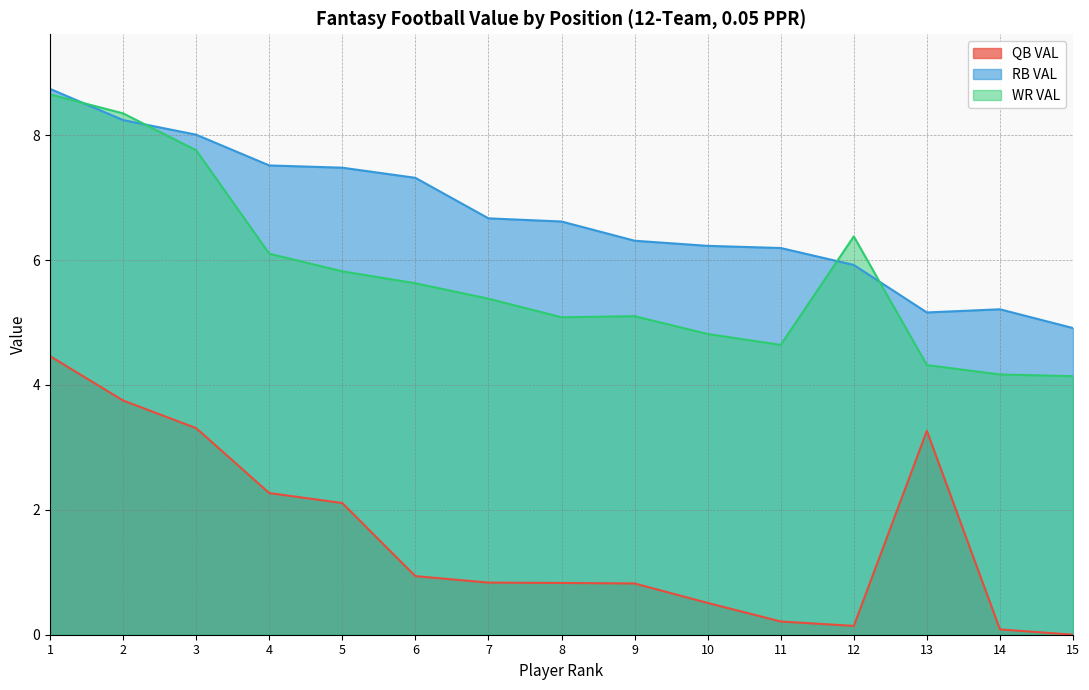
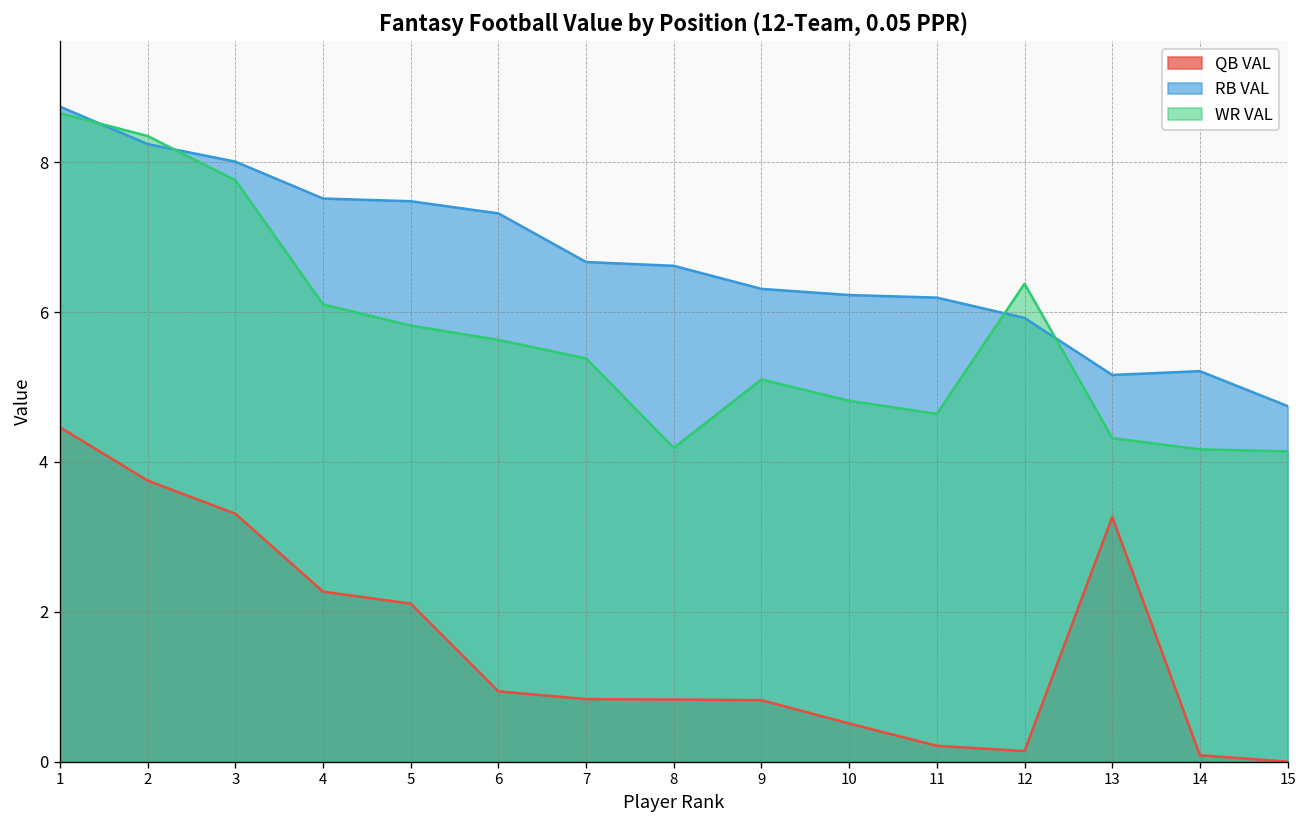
  {
    "QB VAL": {
      "1": 4.5,
      "2": 3.8,
      "3": 3.3,
      "4": 2.3,
      "5": 2.1,
      "6": 0.9,
      "7": 0.8,
      "8": 0.8,
      "9": 0.8,
      "10": 0.5,
      "11": 0.2,
      "12": 0.1,
      "13": 3.3,
      "14": 0.1,
      "15": 0.0
    },
    "RB VAL": {
      "1": 8.7,
      "2": 8.2,
      "3": 8.0,
      "4": 7.5,
      "5": 7.5,
      "6": 7.3,
      "7": 6.7,
      "8": 6.6,
      "9": 6.3,
      "10": 6.2,
      "11": 6.2,
      "12": 5.9,
      "13": 5.2,
      "14": 5.2,
-     "15": 4.9
+     "15": 4.7
    },
    "WR VAL": {
      "1": 8.7,
      "2": 8.3,
      "3": 7.8,
      "4": 6.1,
      "5": 5.8,
      "6": 5.6,
      "7": 5.4,
-     "8": 5.1,
+     "8": 4.2,
      "9": 5.1,
      "10": 4.8,
      "11": 4.6,
      "12": 6.4,
      "13": 4.3,
      "14": 4.2,
      "15": 4.1
    }
  }
